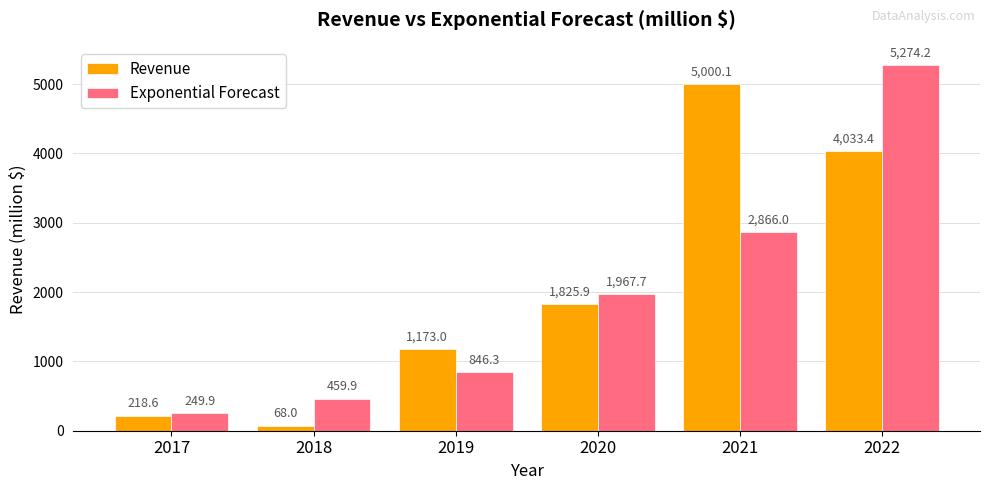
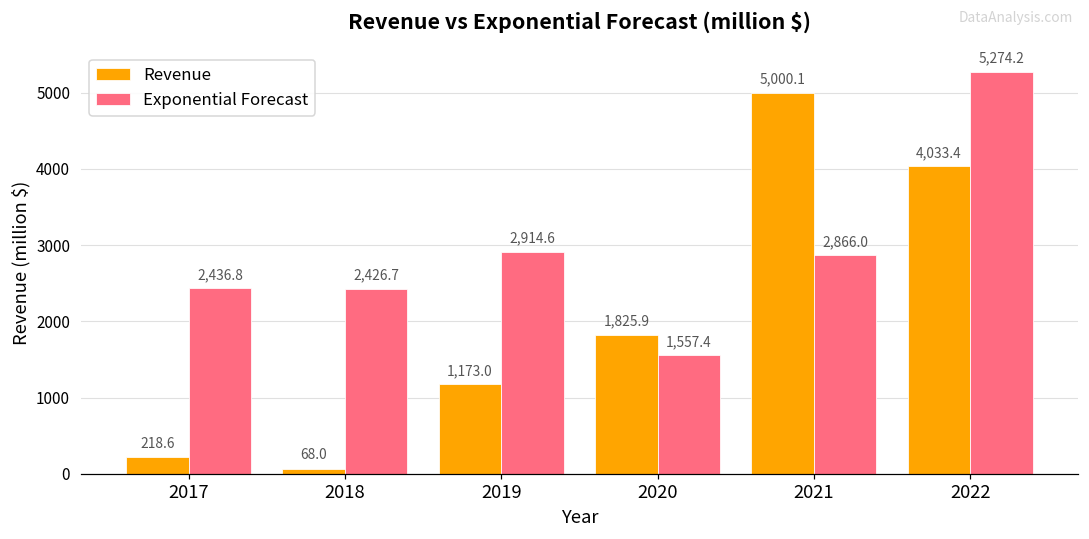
  {
    "Revenue": {
      "2017": "218.6",
      "2018": "68.0",
      "2019": "1,173.0",
      "2020": "1,825.9",
      "2021": "5,000.1",
      "2022": "4,033.4"
    },
    "Exponential Forecast": {
-     "2017": "249.9",
-     "2018": "459.9",
-     "2019": "846.3",
-     "2020": "1,967.7",
+     "2017": "2,436.8",
+     "2018": "2,426.7",
+     "2019": "2,914.6",
+     "2020": "1,557.4",
      "2021": "2,866.0",
      "2022": "5,274.2"
    }
  }
